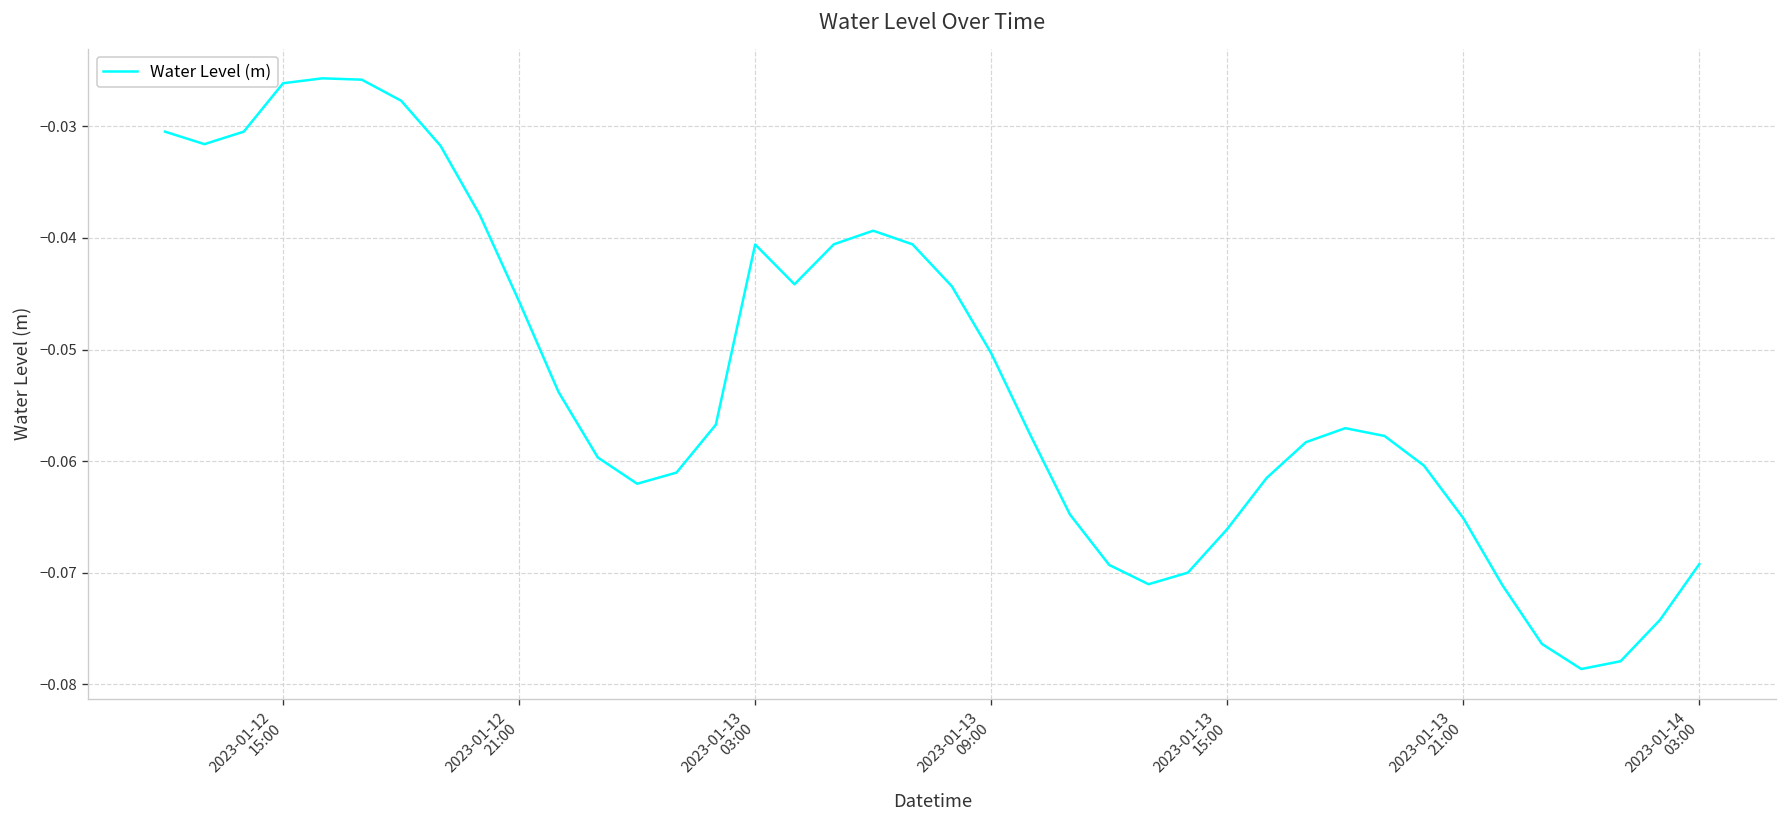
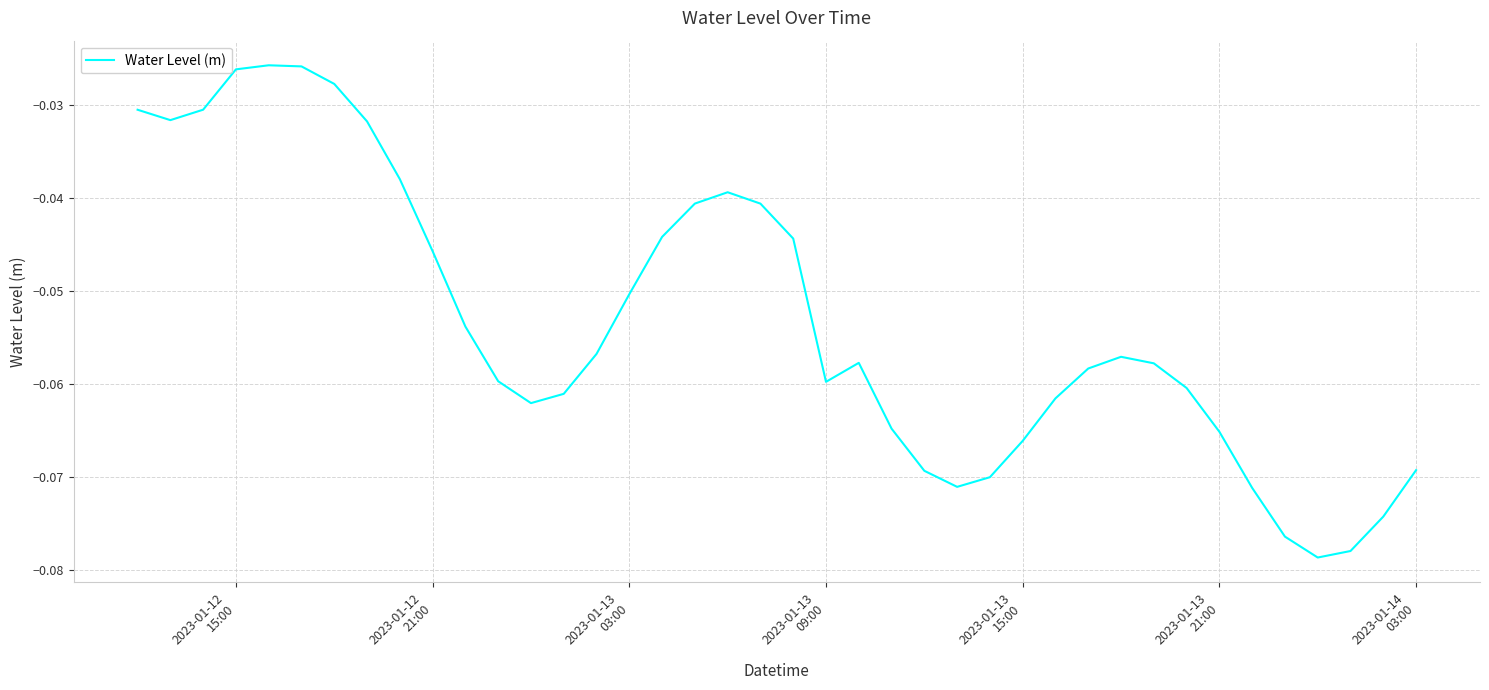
  {
    "2023-01-12 15:00": -0.026,
    "2023-01-12 21:00": -0.046,
-   "2023-01-13 03:00": -0.041,
-   "2023-01-13 09:00": -0.050,
+   "2023-01-13 03:00": -0.050,
+   "2023-01-13 09:00": -0.060,
    "2023-01-13 15:00": -0.066,
    "2023-01-13 21:00": -0.065,
    "2023-01-14 03:00": -0.069
  }
